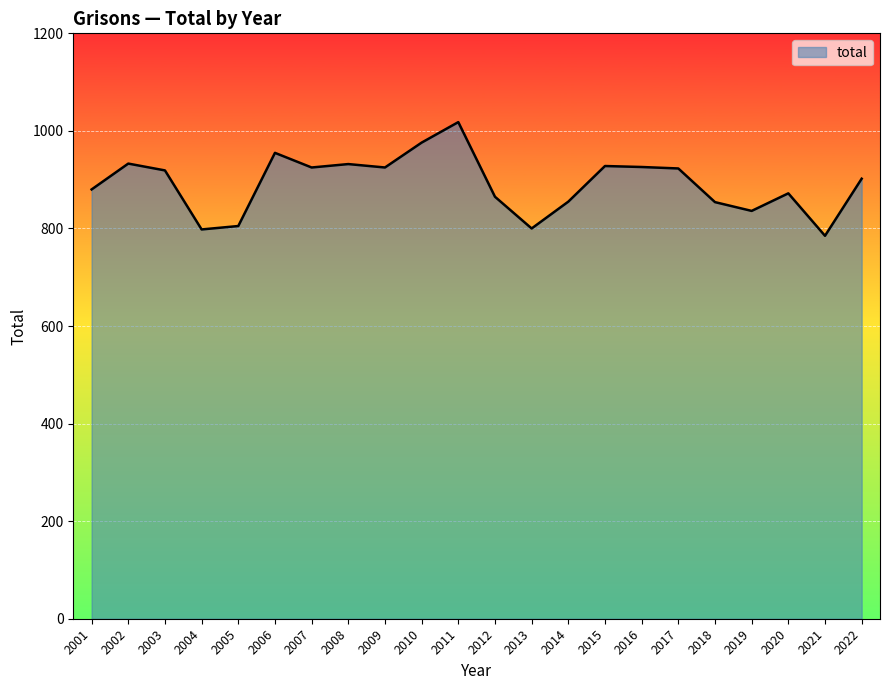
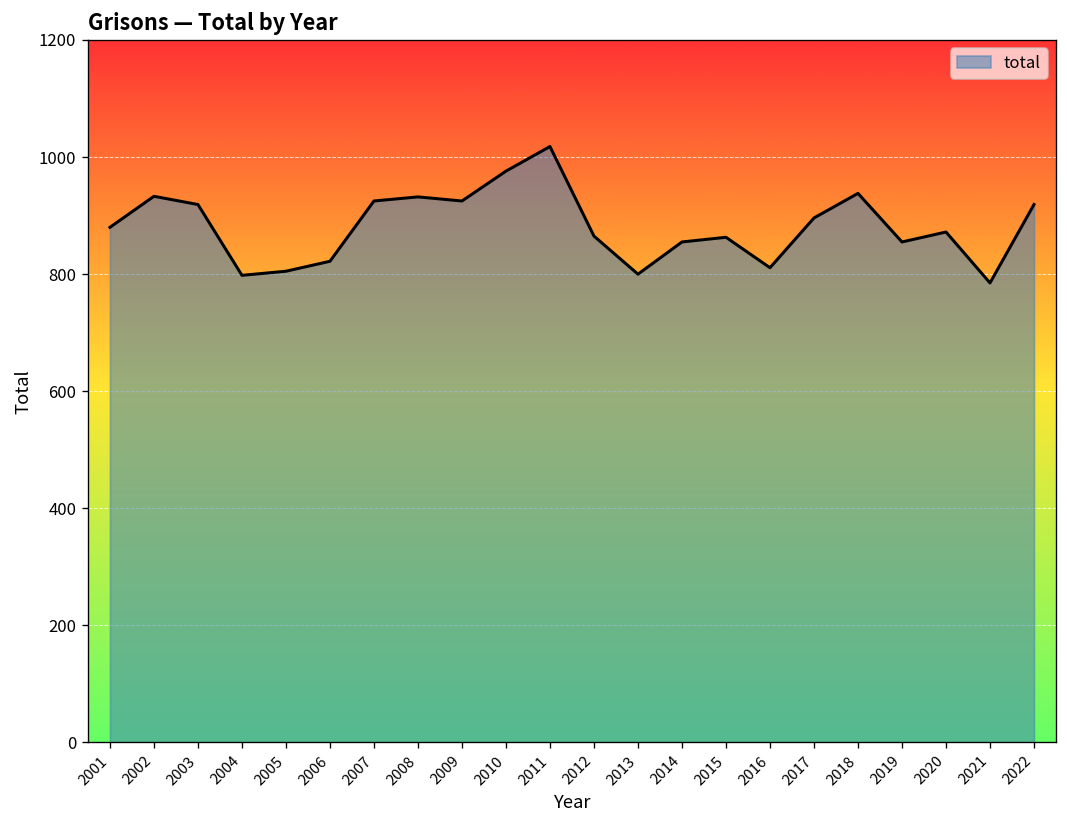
  {
    "2001": 880,
    "2002": 930,
    "2003": 920,
    "2004": 800,
    "2005": 810,
-   "2006": 960,
+   "2006": 820,
    "2007": 930,
    "2008": 930,
    "2009": 930,
    "2010": 980,
    "2011": 1020,
    "2012": 870,
    "2013": 800,
    "2014": 860,
-   "2015": 930,
-   "2016": 930,
-   "2017": 920,
-   "2018": 850,
-   "2019": 840,
+   "2015": 860,
+   "2016": 810,
+   "2017": 900,
+   "2018": 940,
+   "2019": 860,
    "2020": 870,
    "2021": 790,
-   "2022": 900
+   "2022": 920
  }
